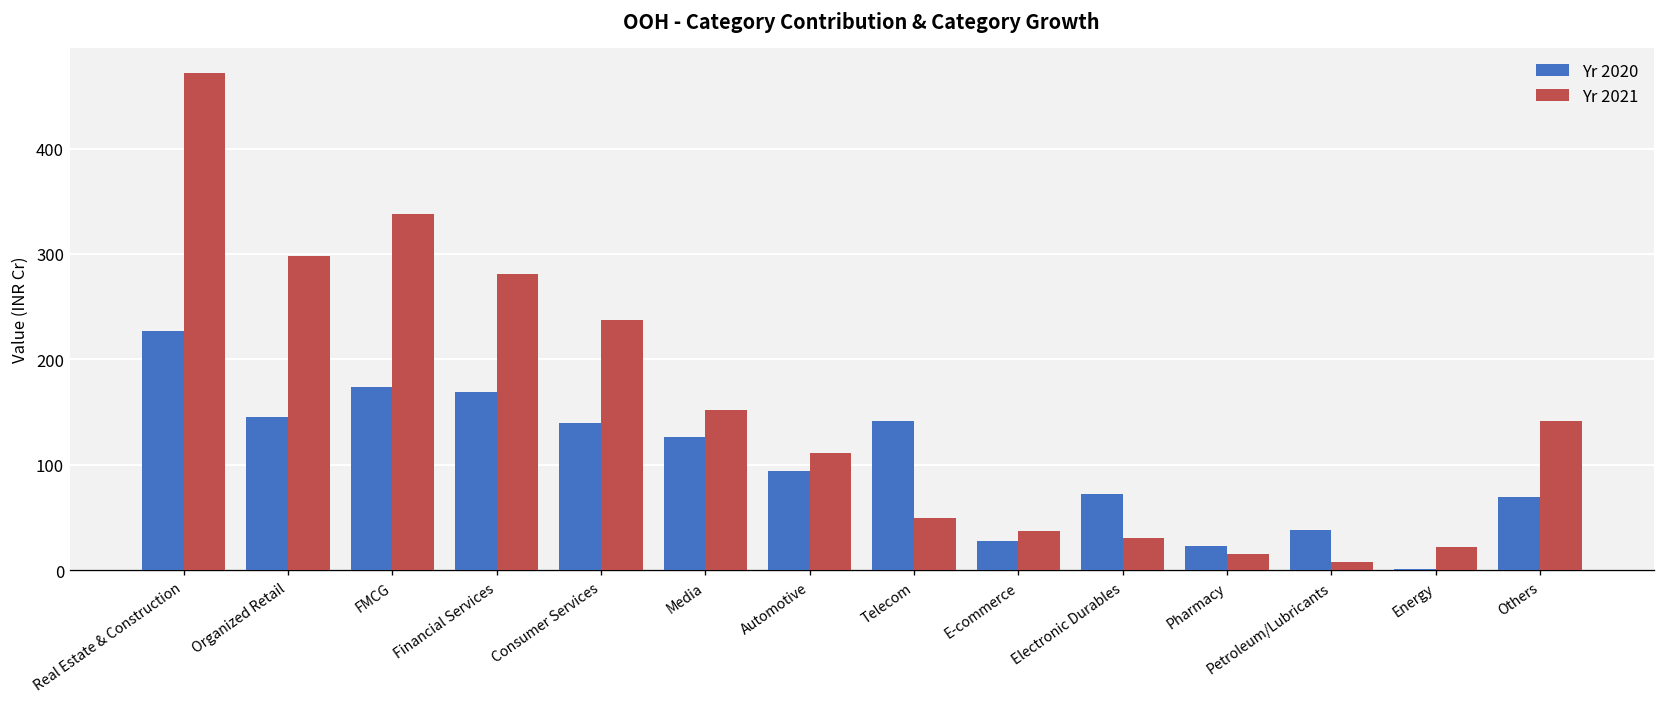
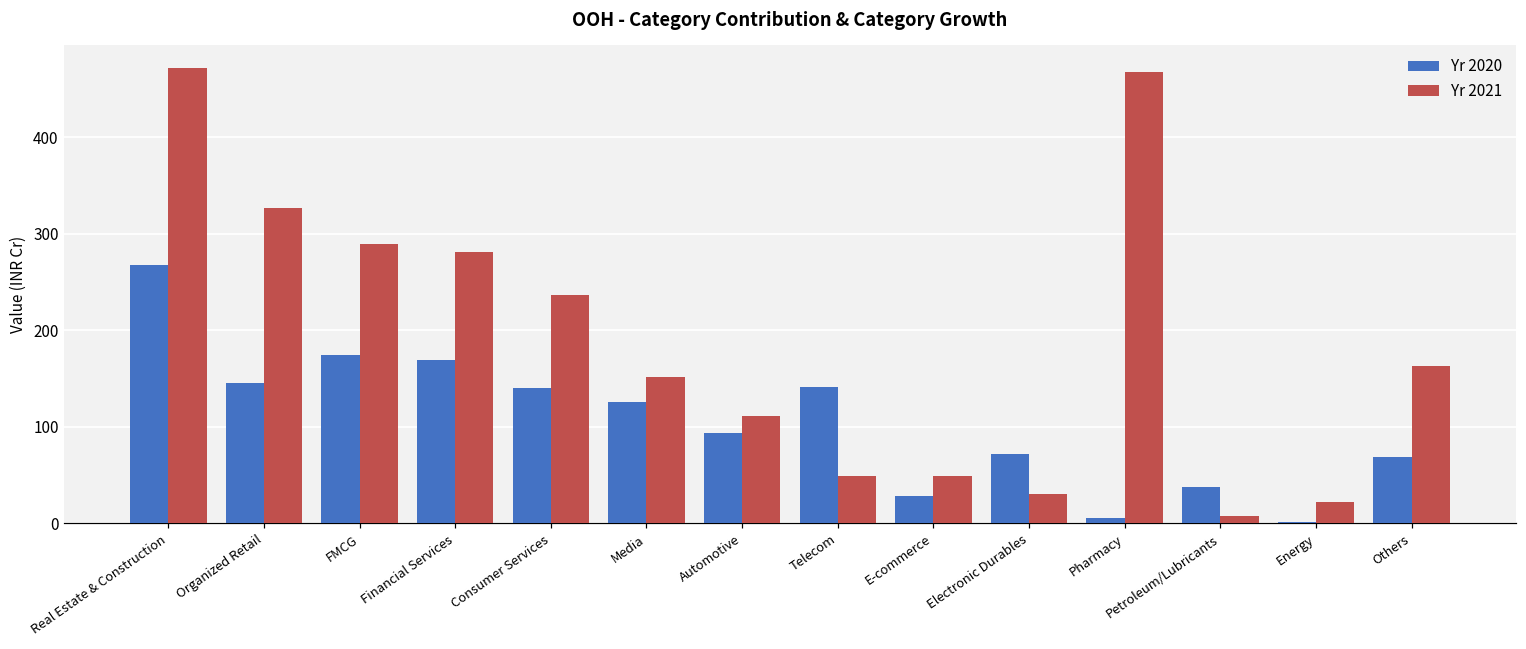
  {
    "Yr 2020": {
-     "Real Estate & Construction": 230,
+     "Real Estate & Construction": 270,
      "Organized Retail": 150,
      "FMCG": 170,
      "Financial Services": 170,
      "Consumer Services": 140,
      "Media": 130,
      "Automotive": 90,
      "Telecom": 140,
      "E-commerce": 30,
      "Electronic Durables": 70,
-     "Pharmacy": 20,
+     "Pharmacy": 10,
      "Petroleum/Lubricants": 40,
      "Others": 70
    },
    "Yr 2021": {
      "Real Estate & Construction": 470,
-     "Organized Retail": 300,
-     "FMCG": 340,
+     "Organized Retail": 330,
+     "FMCG": 290,
      "Financial Services": 280,
      "Consumer Services": 240,
      "Media": 150,
      "Automotive": 110,
      "Telecom": 50,
-     "E-commerce": 40,
+     "E-commerce": 50,
      "Electronic Durables": 30,
-     "Pharmacy": 20,
+     "Pharmacy": 470,
      "Petroleum/Lubricants": 10,
      "Energy": 20,
-     "Others": 140
+     "Others": 160
    }
  }
